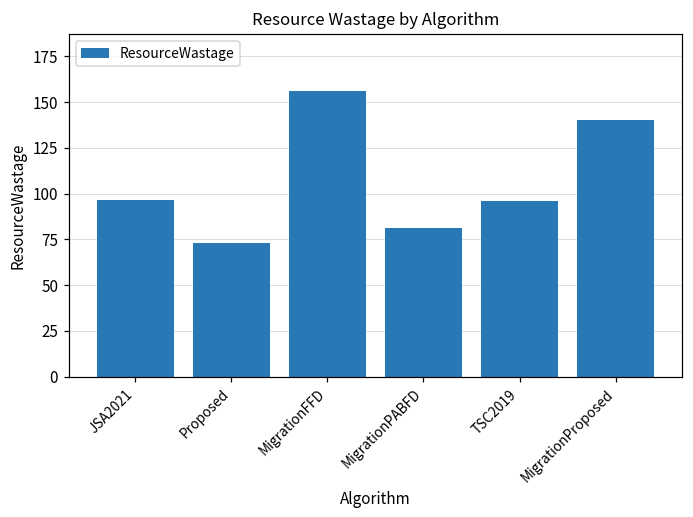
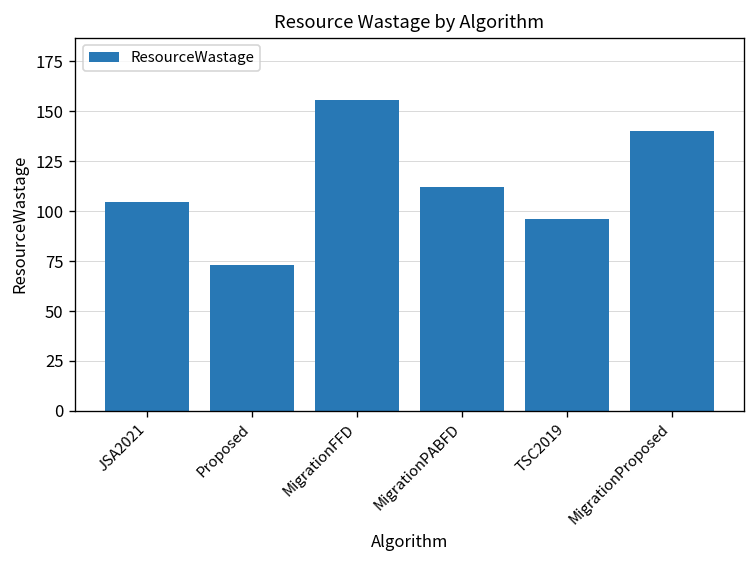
  {
-   "JSA2021": 96,
+   "JSA2021": 105,
    "Proposed": 73,
    "MigrationFFD": 156,
-   "MigrationPABFD": 81,
+   "MigrationPABFD": 112,
    "TSC2019": 96,
    "MigrationProposed": 140
  }
